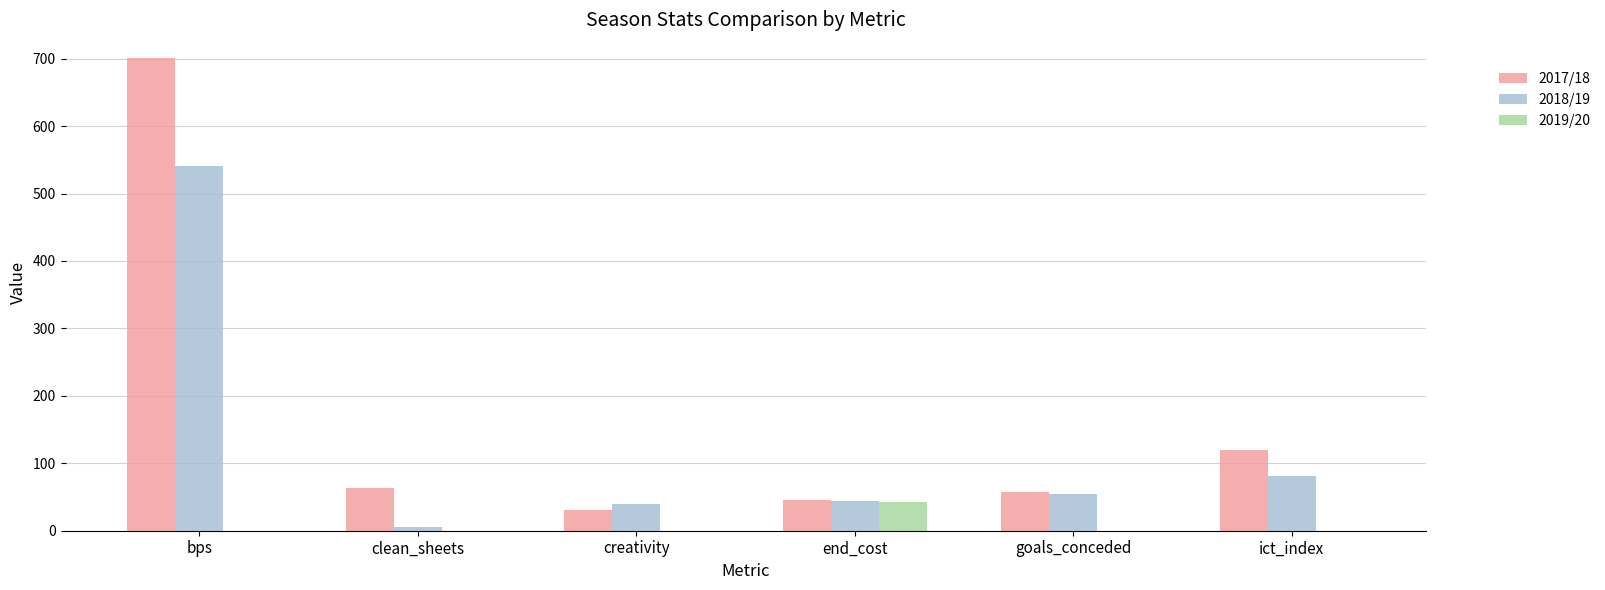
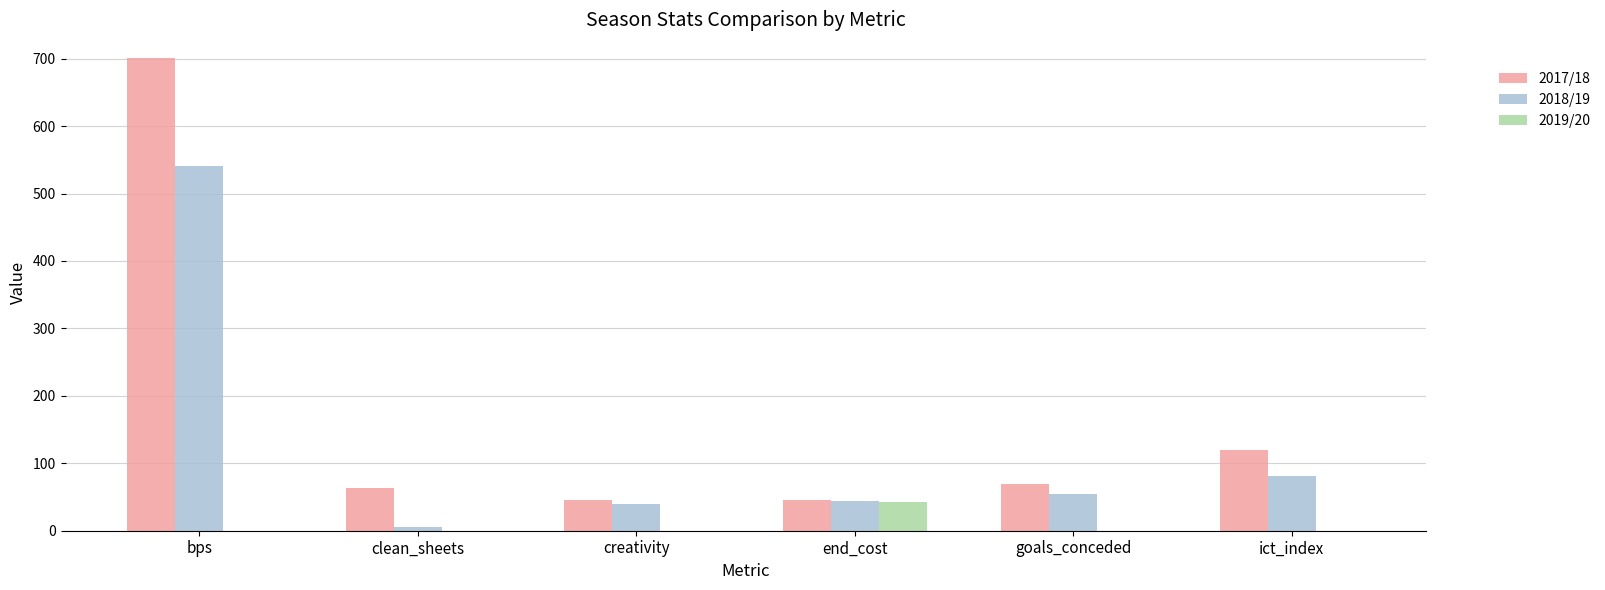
  {
    "2017/18": {
      "bps": 700,
      "clean_sheets": 60,
-     "creativity": 30,
+     "creativity": 50,
      "end_cost": 50,
-     "goals_conceded": 60,
+     "goals_conceded": 70,
      "ict_index": 120
    }
  }
